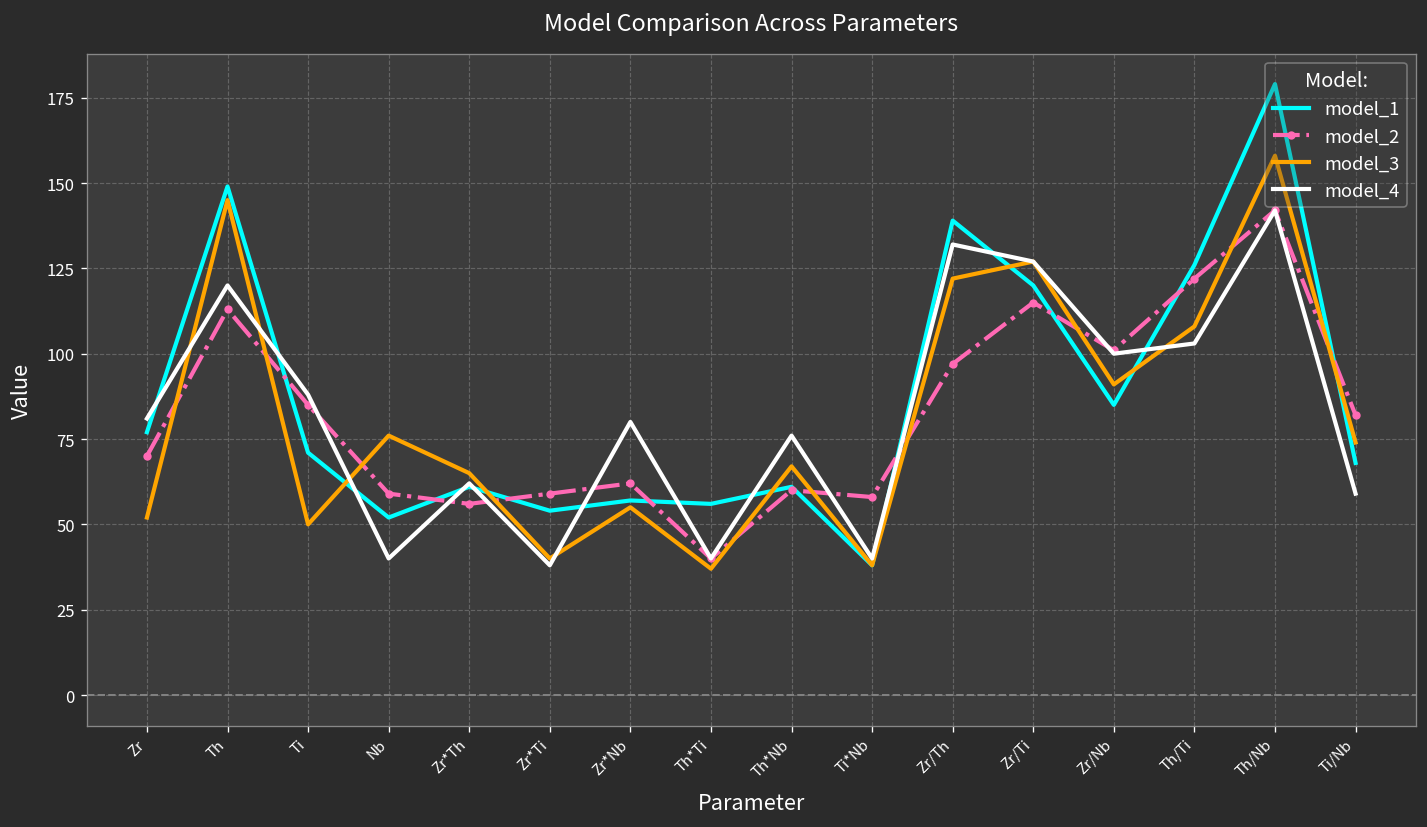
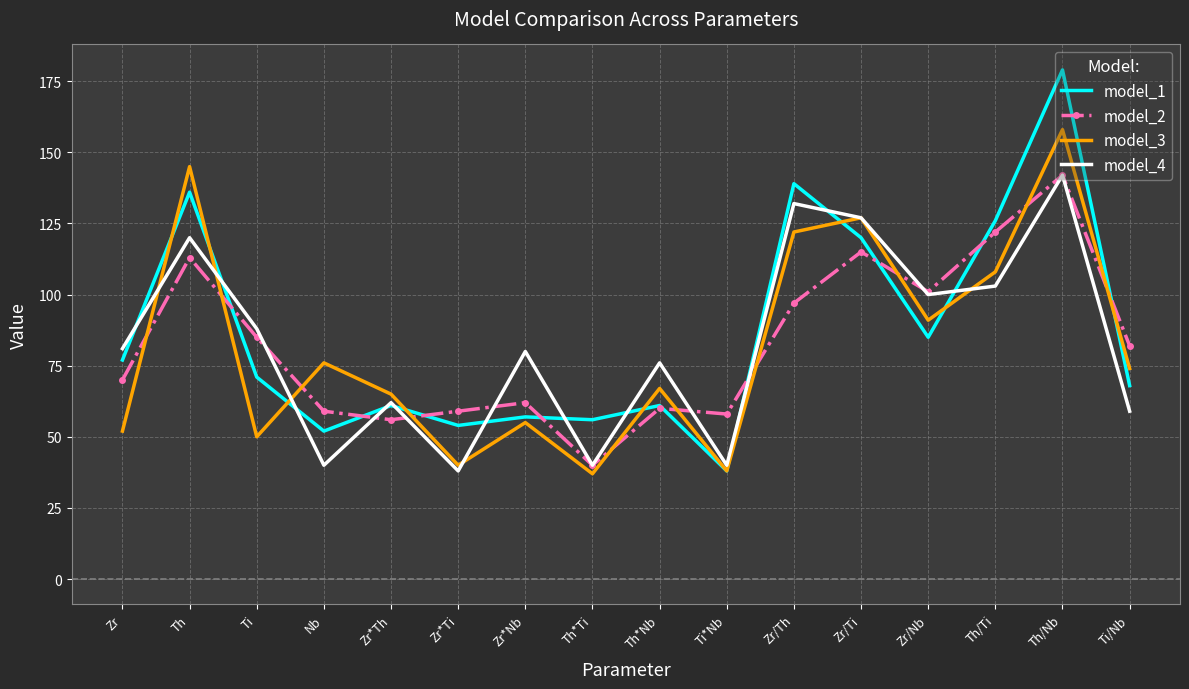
  {
    "model_1": {
      "Zr": 77,
-     "Th": 149,
+     "Th": 136,
      "Ti": 71,
      "Nb": 52,
      "Zr*Th": 61,
      "Zr*Ti": 54,
      "Zr*Nb": 57,
      "Th*Ti": 56,
      "Th*Nb": 61,
      "Zr/Th": 139,
      "Zr/Ti": 120,
      "Zr/Nb": 85,
      "Th/Ti": 126,
      "Ti/Nb": 68
    },
    "model_2": {
      "Zr": 70,
      "Th": 113,
      "Ti": 85,
      "Nb": 59,
      "Zr*Th": 56,
      "Zr*Ti": 59,
      "Zr*Nb": 62,
      "Th*Nb": 60,
      "Ti*Nb": 58,
      "Zr/Th": 97,
      "Zr/Ti": 115,
      "Zr/Nb": 101,
      "Th/Ti": 122,
      "Ti/Nb": 82
    },
    "model_3": {
      "Zr": 52,
      "Th": 145,
      "Ti": 50,
      "Nb": 76,
      "Zr*Th": 65,
      "Zr*Ti": 40,
      "Zr*Nb": 55,
      "Th*Ti": 37,
      "Th*Nb": 67,
      "Zr/Th": 122,
      "Zr/Nb": 91,
      "Th/Ti": 108,
      "Ti/Nb": 74
    },
    "model_4": {
      "Zr": 81,
      "Th": 120,
      "Ti": 88,
      "Nb": 40,
      "Zr*Th": 62,
      "Zr*Ti": 38,
      "Zr*Nb": 80,
      "Th*Nb": 76,
      "Ti*Nb": 40,
      "Zr/Th": 132,
      "Zr/Nb": 100,
      "Th/Ti": 103,
      "Ti/Nb": 59
    }
  }
